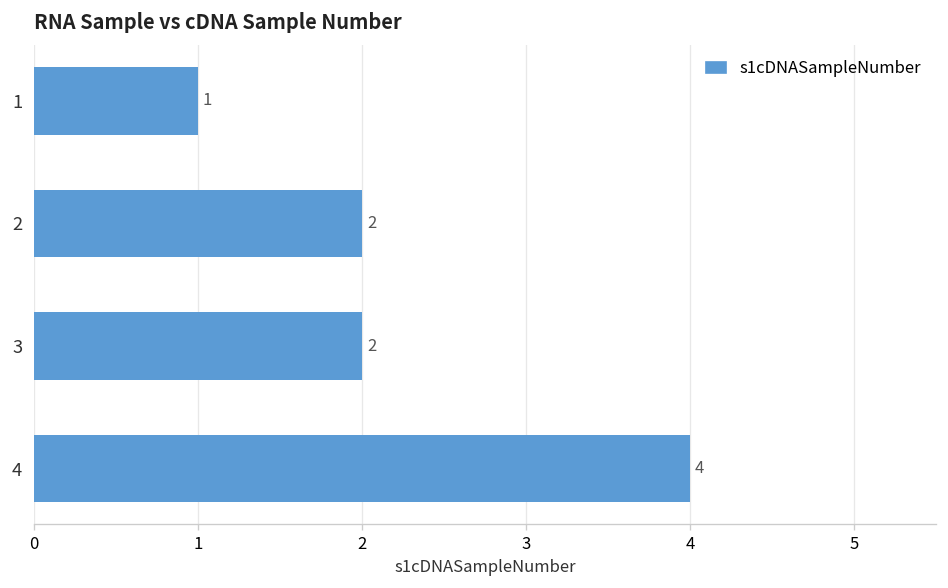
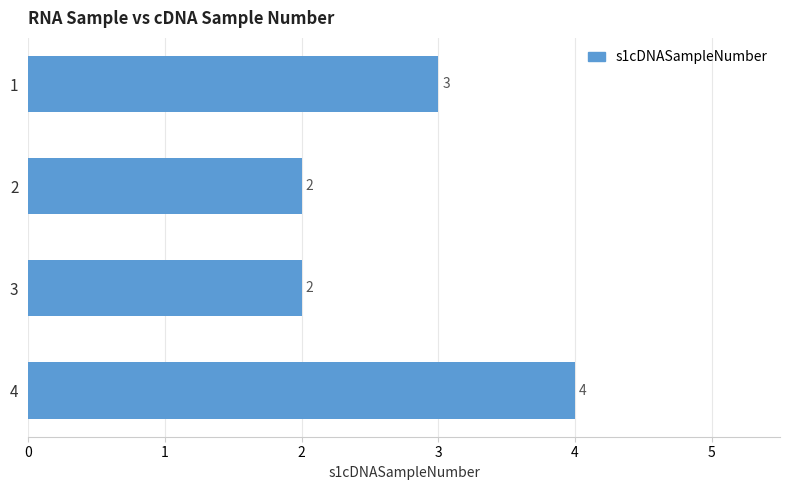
  {
-   "1": 1,
+   "1": 3,
    "2": 2,
    "3": 2,
    "4": 4
  }
